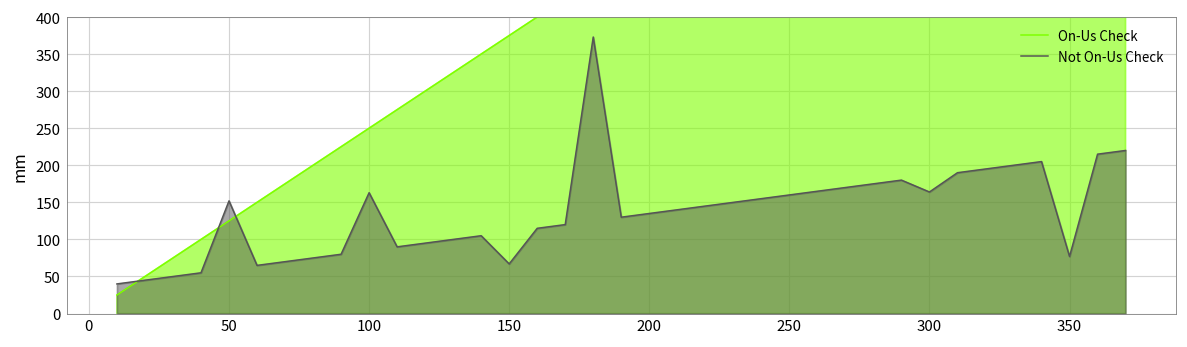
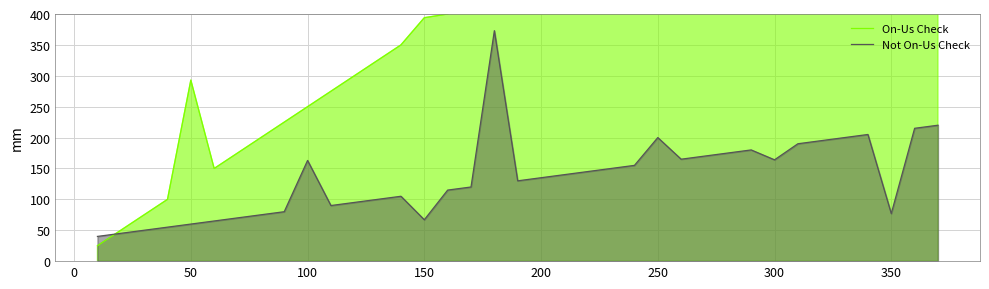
  {
    "On-Us Check": {
-     "50": 130,
+     "50": 290,
      "100": 250,
-     "150": 380
+     "150": 390
    },
    "Not On-Us Check": {
-     "50": 150,
+     "50": 60,
      "100": 160,
      "150": 70,
      "200": 140,
-     "250": 160,
+     "250": 200,
      "300": 160,
      "350": 80
    }
  }
